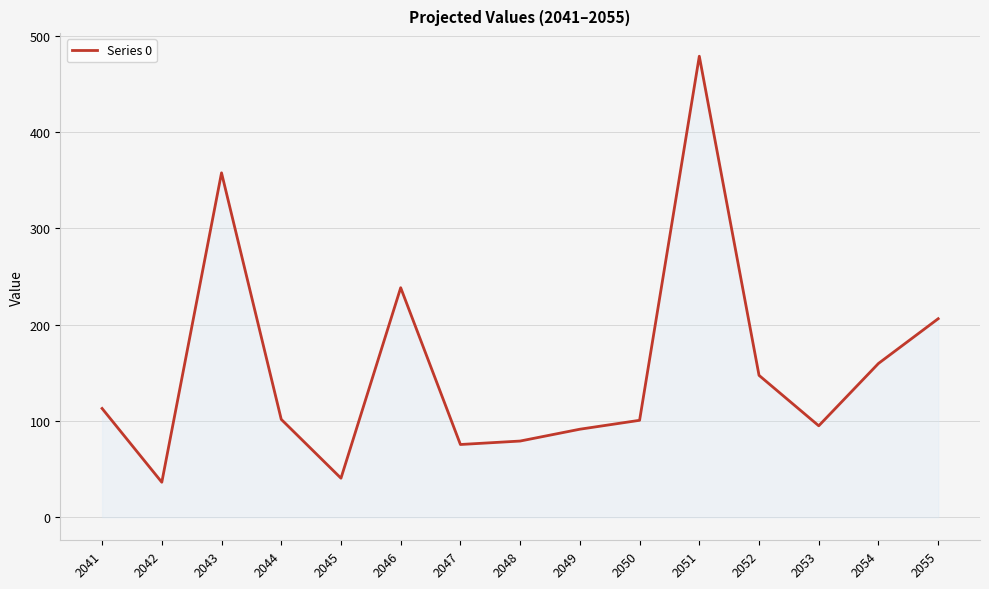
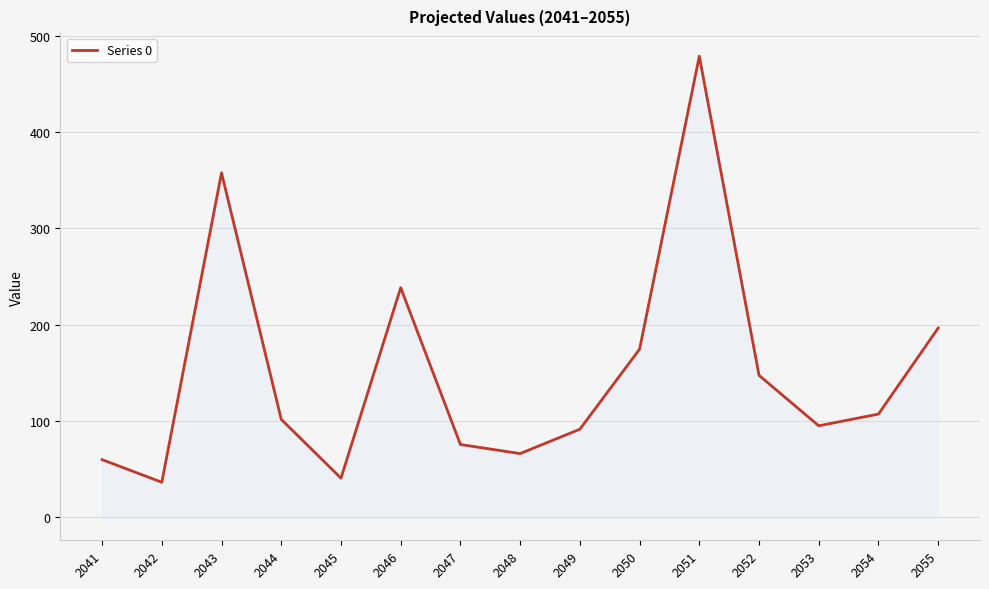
  {
-   "2041": 110,
+   "2041": 60,
    "2042": 40,
    "2043": 360,
    "2044": 100,
    "2045": 40,
    "2046": 240,
    "2047": 80,
-   "2048": 80,
+   "2048": 70,
    "2049": 90,
-   "2050": 100,
+   "2050": 170,
    "2051": 480,
    "2052": 150,
    "2053": 90,
-   "2054": 160,
-   "2055": 210
+   "2054": 110,
+   "2055": 200
  }
